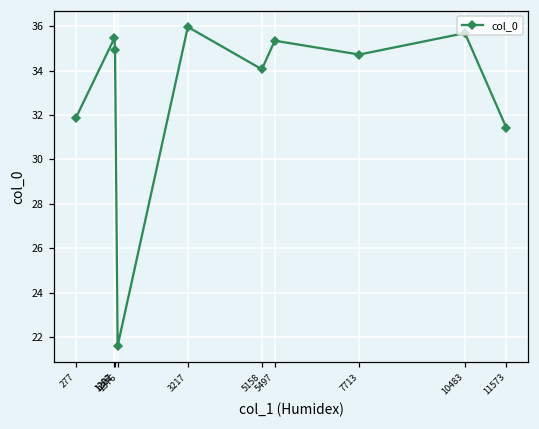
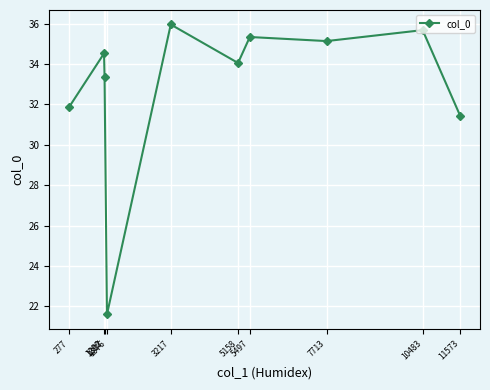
  {
    "277": 31.9,
-   "1292": 35.5,
-   "1307": 34.9,
+   "1292": 34.5,
+   "1307": 33.4,
    "1376": 21.6,
    "3217": 36.0,
    "5158": 34.1,
    "5497": 35.3,
-   "7713": 34.7,
+   "7713": 35.1,
    "11573": 31.4
  }
